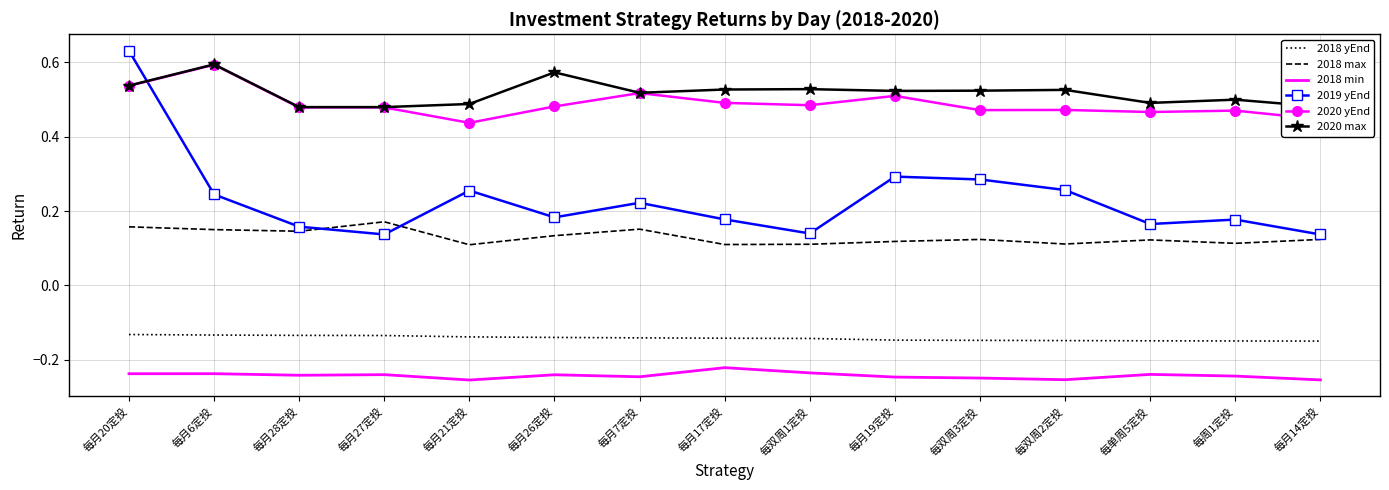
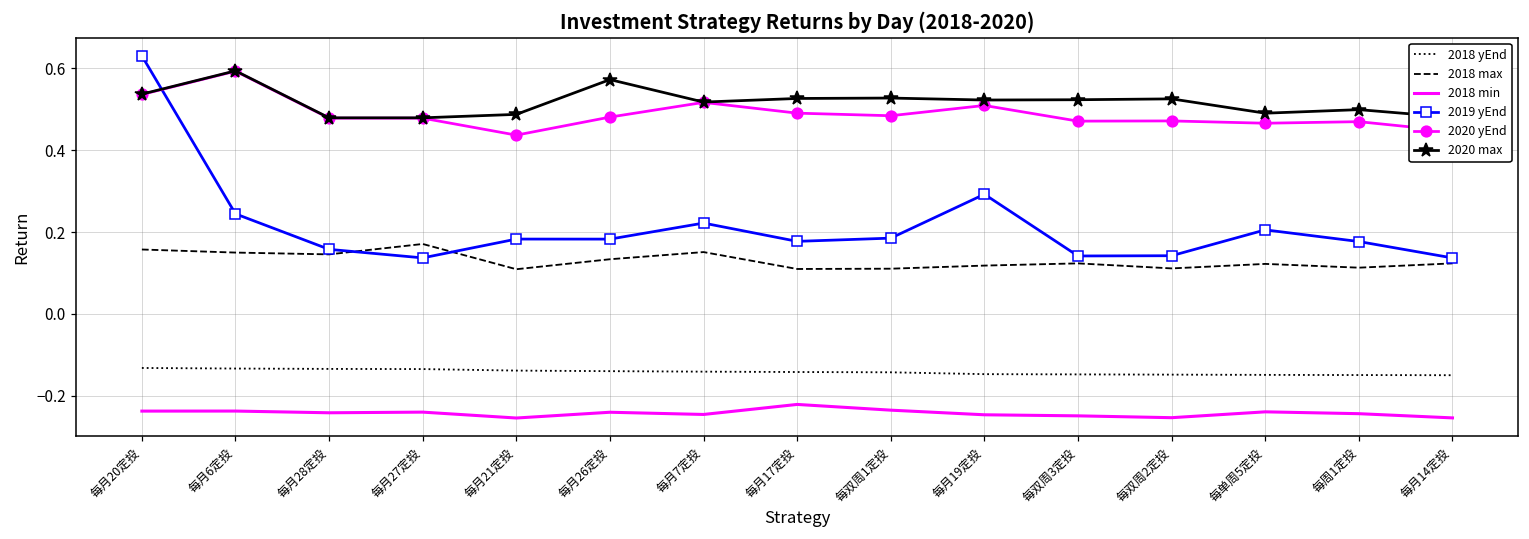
  {
    "2019 yEnd": {
      "每月20定投": 0.63,
      "每月6定投": 0.24,
      "每月28定投": 0.16,
      "每月27定投": 0.14,
-     "每月21定投": 0.26,
+     "每月21定投": 0.18,
      "每月26定投": 0.18,
      "每月7定投": 0.22,
      "每月17定投": 0.18,
-     "每双周1定投": 0.14,
+     "每双周1定投": 0.19,
      "每月19定投": 0.29,
-     "每双周3定投": 0.28,
-     "每双周2定投": 0.26,
-     "每单周5定投": 0.17,
+     "每双周3定投": 0.14,
+     "每双周2定投": 0.14,
+     "每单周5定投": 0.21,
      "每周1定投": 0.18,
      "每月14定投": 0.14
    }
  }
